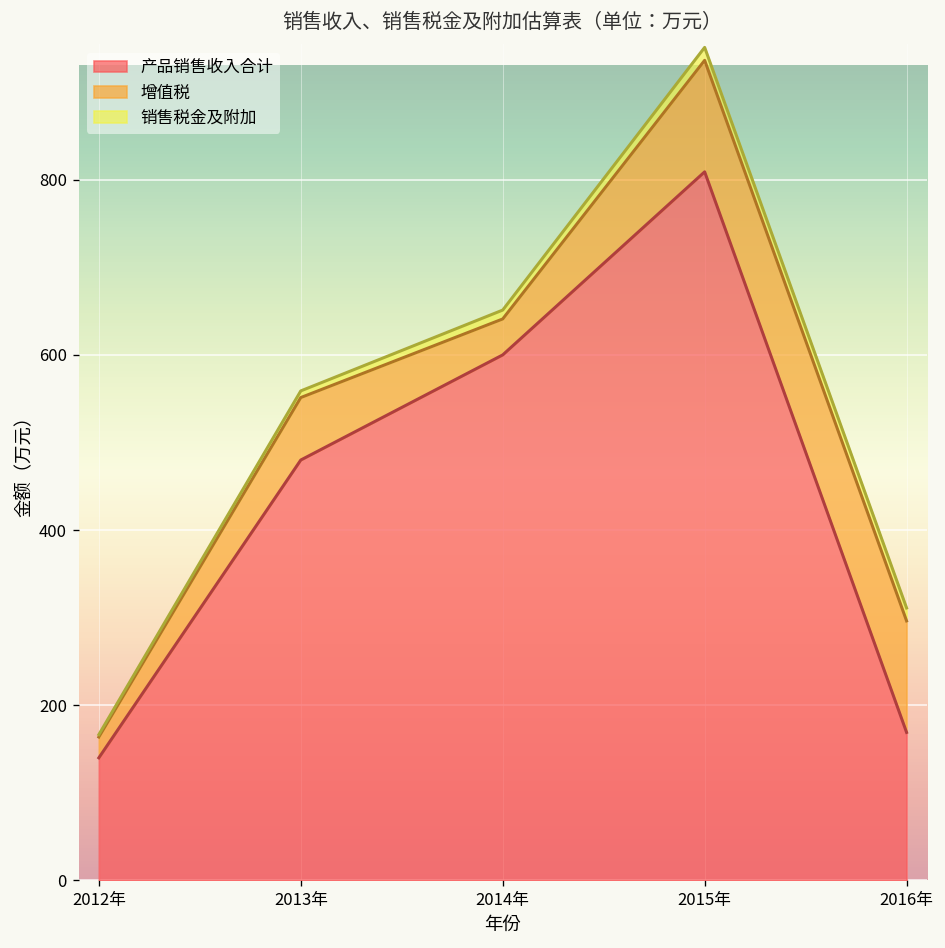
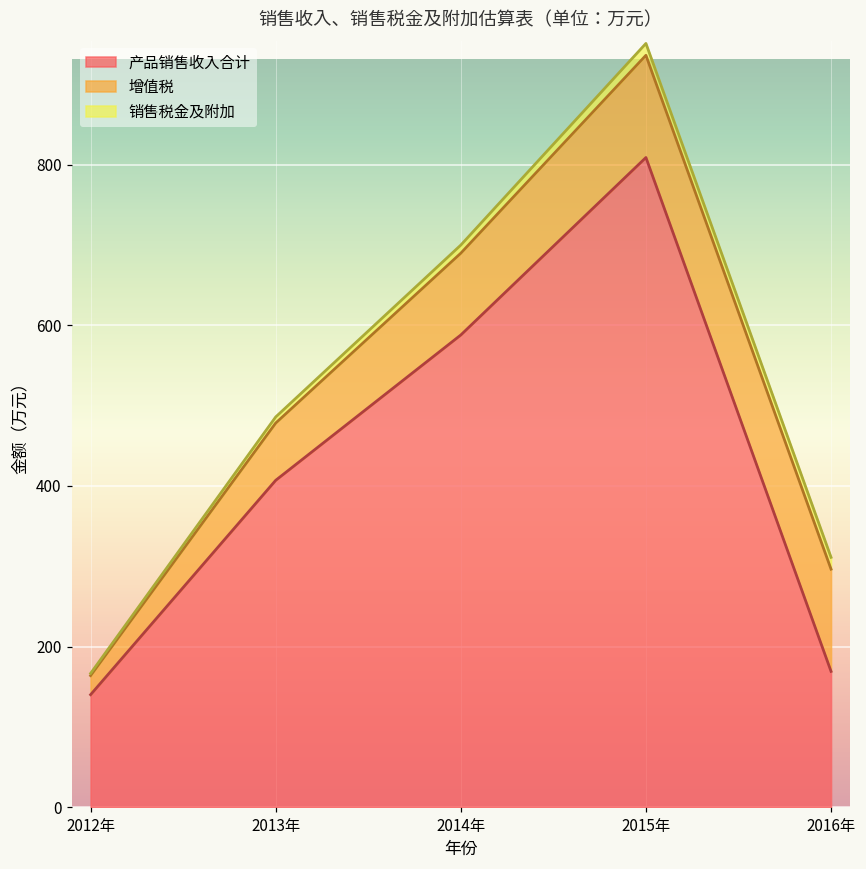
  {
    "产品销售收入合计": {
      "2012年": 140,
-     "2013年": 480,
-     "2014年": 600,
+     "2013年": 410,
+     "2014年": 590,
      "2015年": 810,
      "2016年": 170
    },
    "增值税": {
      "2013年": 70,
-     "2014年": 40,
+     "2014年": 100,
      "2015年": 130,
      "2016年": 130
    },
    "销售税金及附加": {
      "2013年": 10,
      "2014年": 10,
      "2015年": 10,
      "2016年": 10
    }
  }
